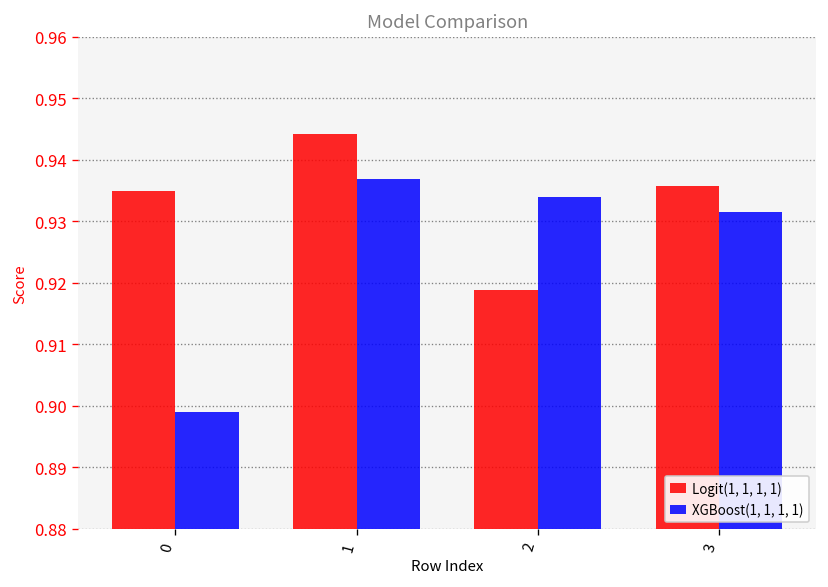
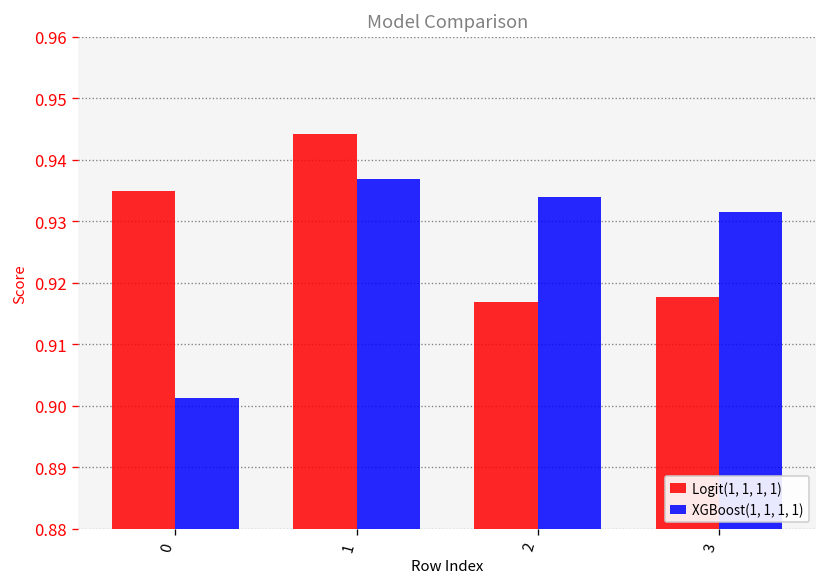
  {
    "Logit(1, 1, 1, 1)": {
      "0": 0.935,
      "1": 0.944,
-     "2": 0.919,
-     "3": 0.936
+     "2": 0.917,
+     "3": 0.918
    },
    "XGBoost(1, 1, 1, 1)": {
-     "0": 0.899,
+     "0": 0.901,
      "1": 0.937,
      "2": 0.934,
      "3": 0.932
    }
  }
